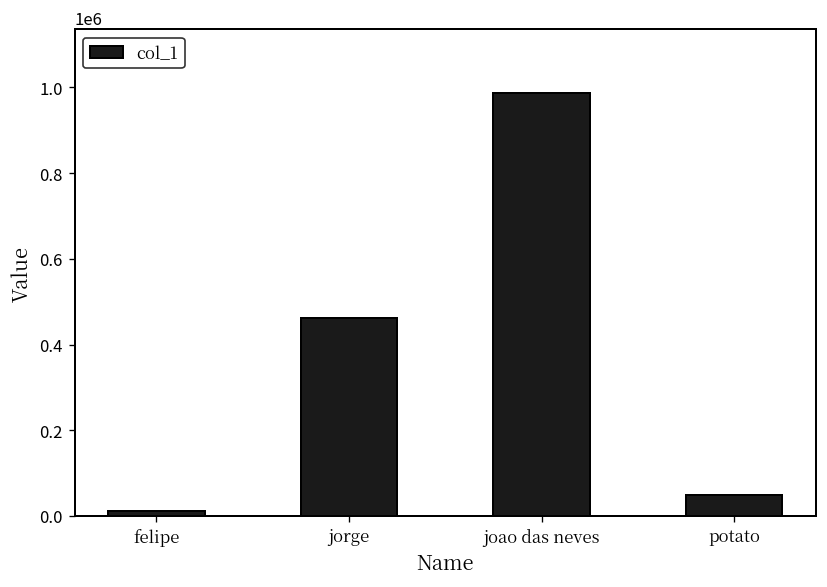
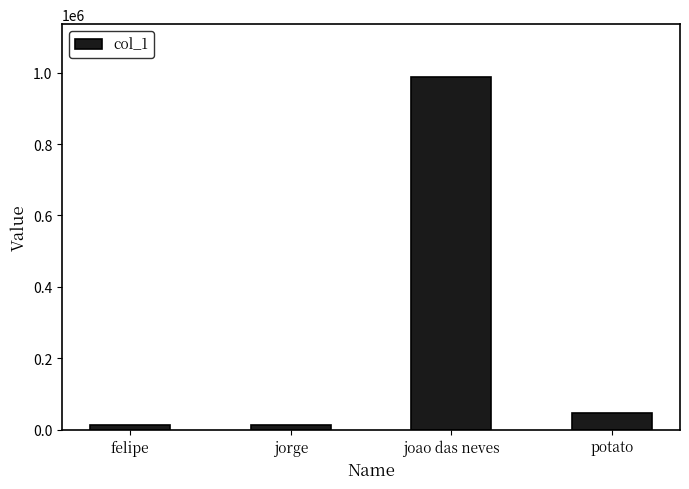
  {
    "felipe": 10000,
-   "jorge": 460000,
+   "jorge": 10000,
    "joao das neves": 990000,
    "potato": 50000
  }
